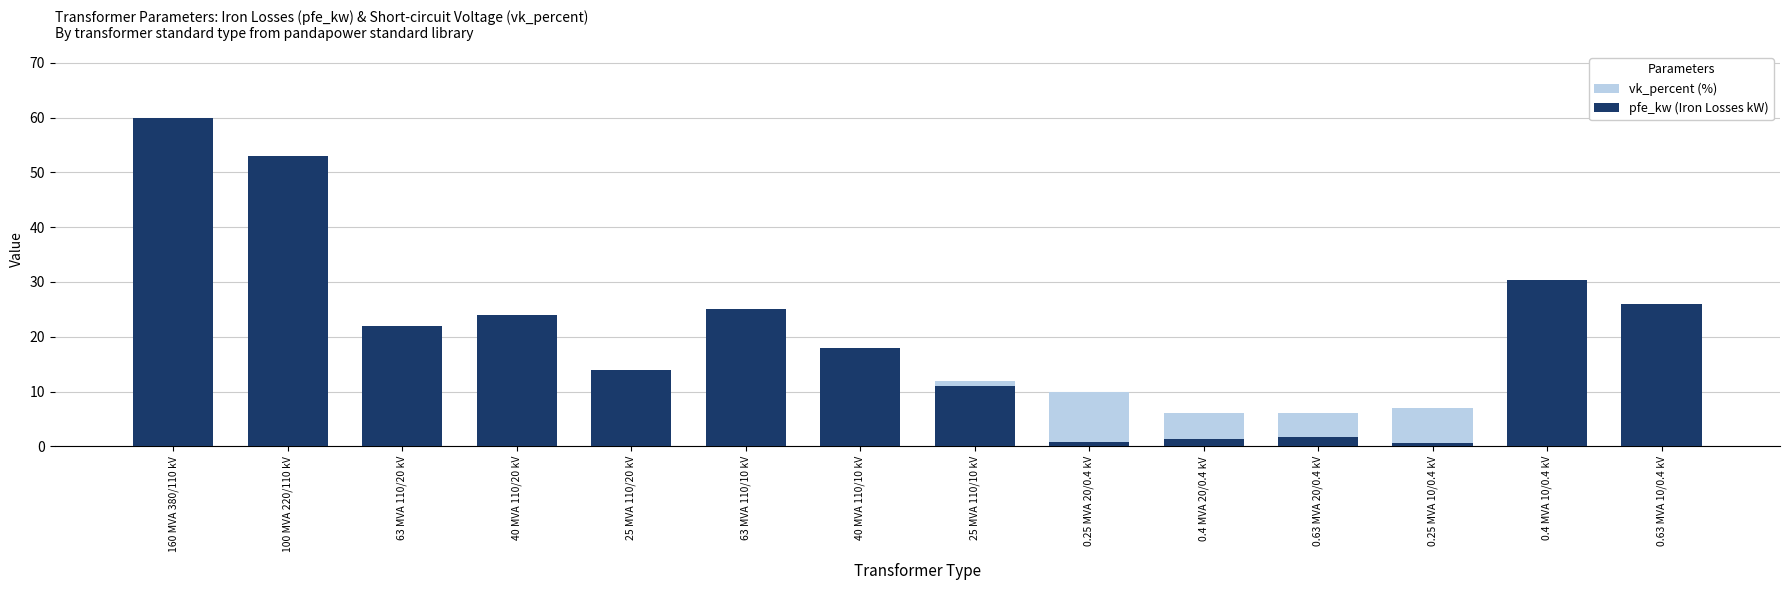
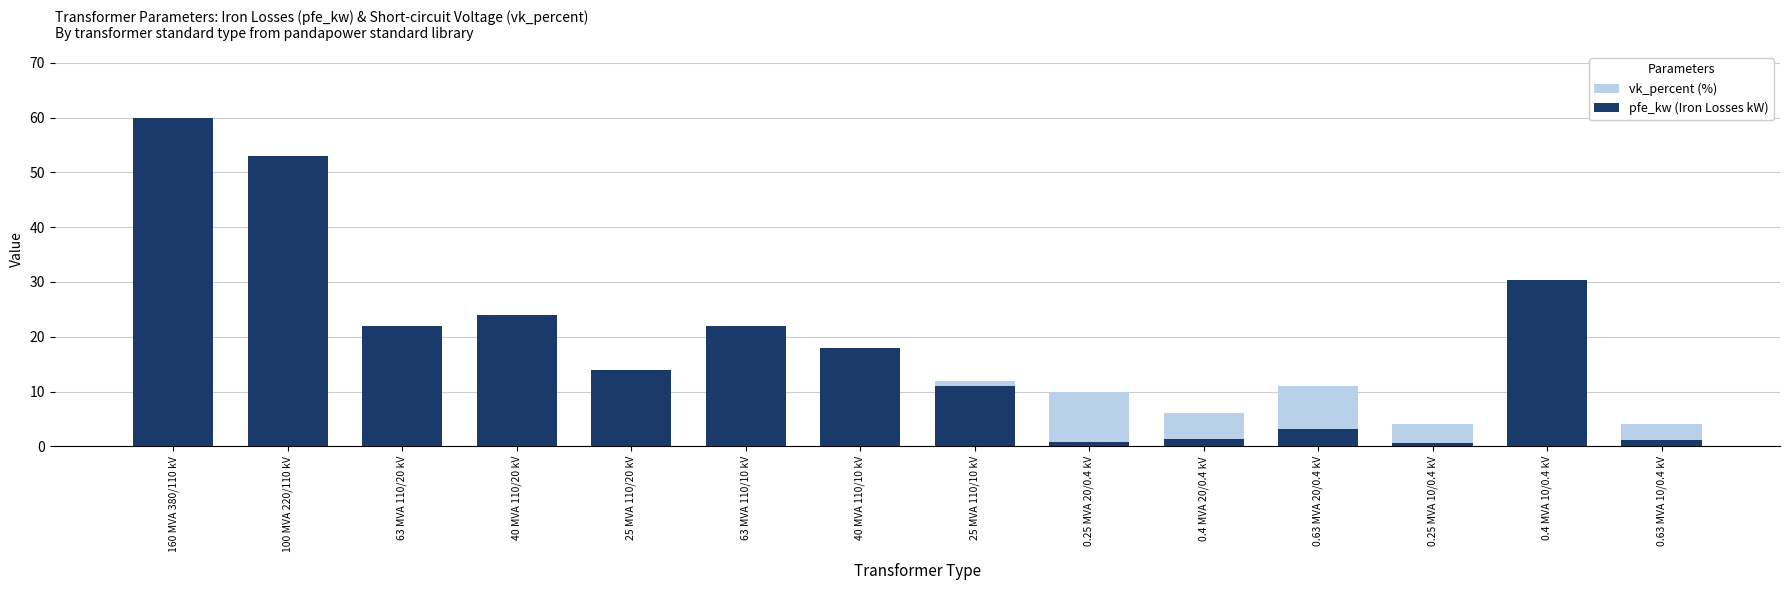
  {
    "vk_percent (%)": {
      "25 MVA 110/10 kV": 12,
      "0.25 MVA 20/0.4 kV": 10,
      "0.4 MVA 20/0.4 kV": 6,
-     "0.63 MVA 20/0.4 kV": 6,
-     "0.25 MVA 10/0.4 kV": 7,
-     "0.63 MVA 10/0.4 kV": 2
+     "0.63 MVA 20/0.4 kV": 11,
+     "0.25 MVA 10/0.4 kV": 4,
+     "0.63 MVA 10/0.4 kV": 4
    },
    "pfe_kw (Iron Losses kW)": {
      "160 MVA 380/110 kV": 60,
      "100 MVA 220/110 kV": 53,
      "63 MVA 110/20 kV": 22,
      "40 MVA 110/20 kV": 24,
      "25 MVA 110/20 kV": 14,
-     "63 MVA 110/10 kV": 25,
+     "63 MVA 110/10 kV": 22,
      "40 MVA 110/10 kV": 18,
-     "0.63 MVA 20/0.4 kV": 2,
+     "0.63 MVA 20/0.4 kV": 3,
      "0.4 MVA 10/0.4 kV": 30,
-     "0.63 MVA 10/0.4 kV": 26
+     "0.63 MVA 10/0.4 kV": 1
    }
  }
